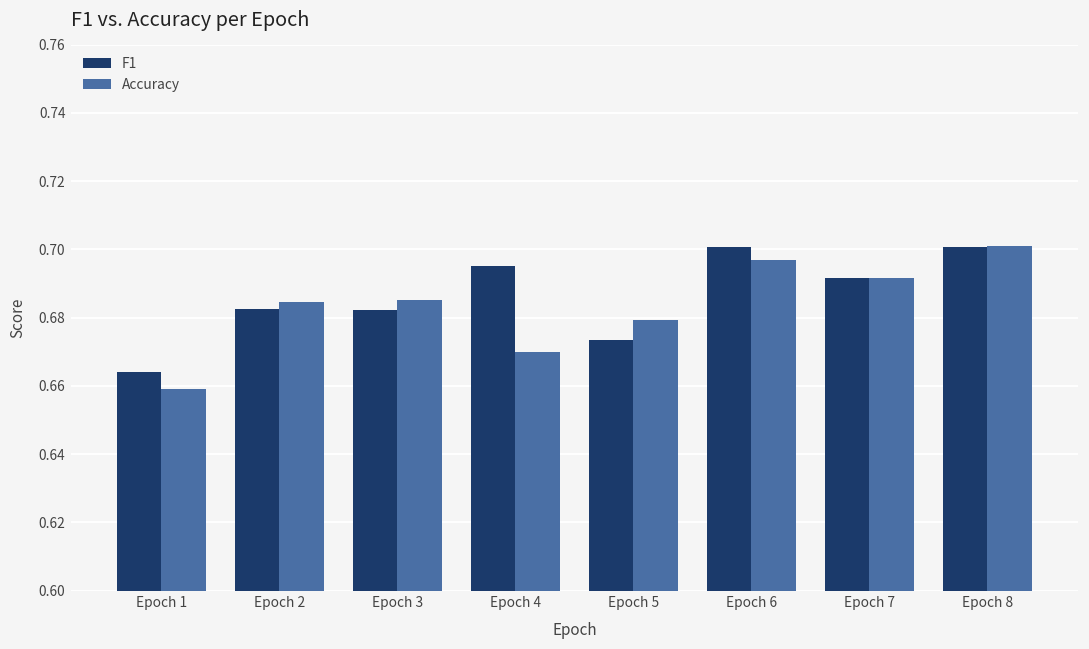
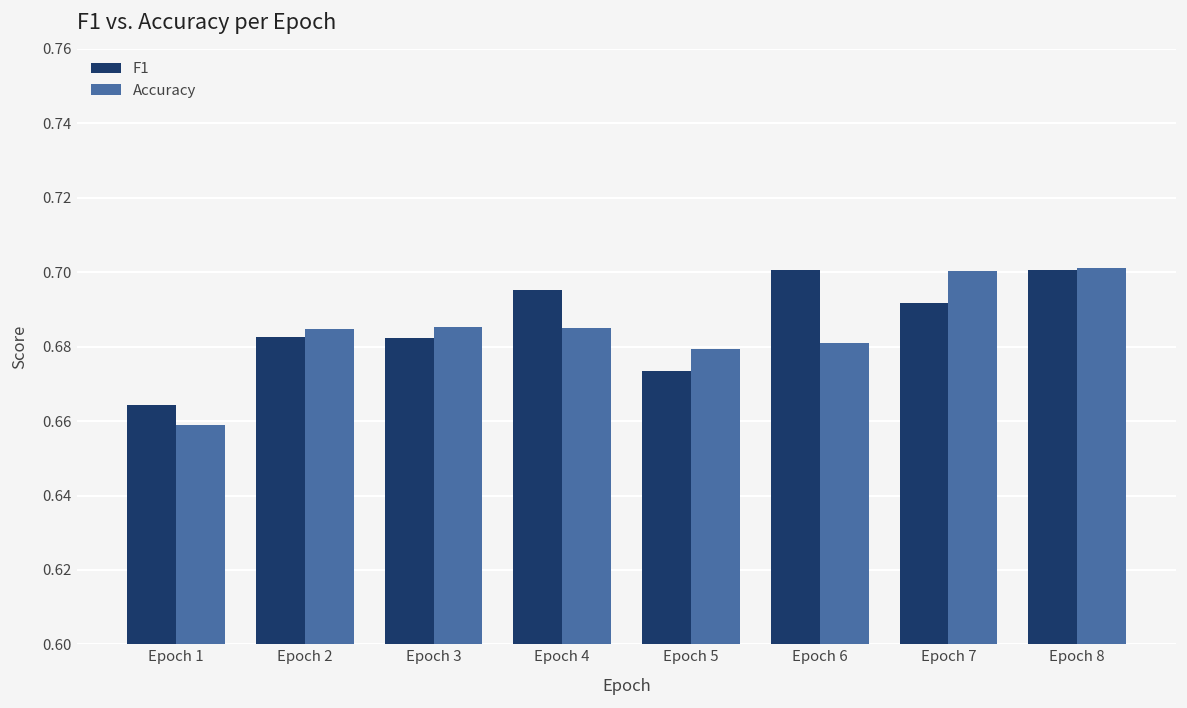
  {
    "F1": {
      "Epoch 1": 0.664,
      "Epoch 2": 0.683,
      "Epoch 3": 0.682,
      "Epoch 4": 0.695,
      "Epoch 5": 0.674,
      "Epoch 6": 0.701,
      "Epoch 7": 0.692,
      "Epoch 8": 0.701
    },
    "Accuracy": {
      "Epoch 1": 0.659,
      "Epoch 2": 0.685,
      "Epoch 3": 0.685,
-     "Epoch 4": 0.670,
+     "Epoch 4": 0.685,
      "Epoch 5": 0.679,
-     "Epoch 6": 0.697,
-     "Epoch 7": 0.692,
+     "Epoch 6": 0.681,
+     "Epoch 7": 0.700,
      "Epoch 8": 0.701
    }
  }
